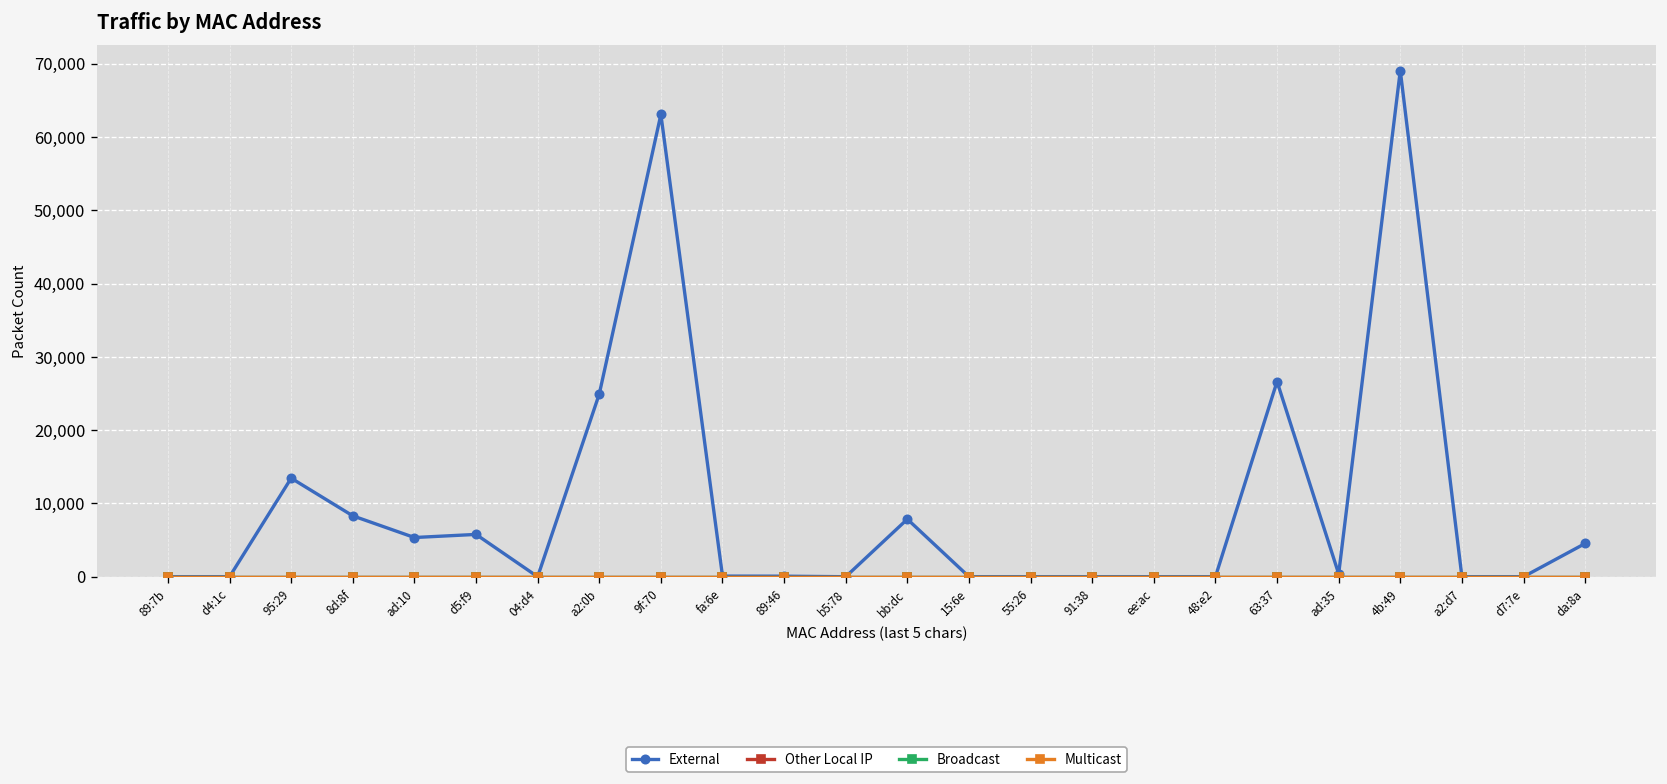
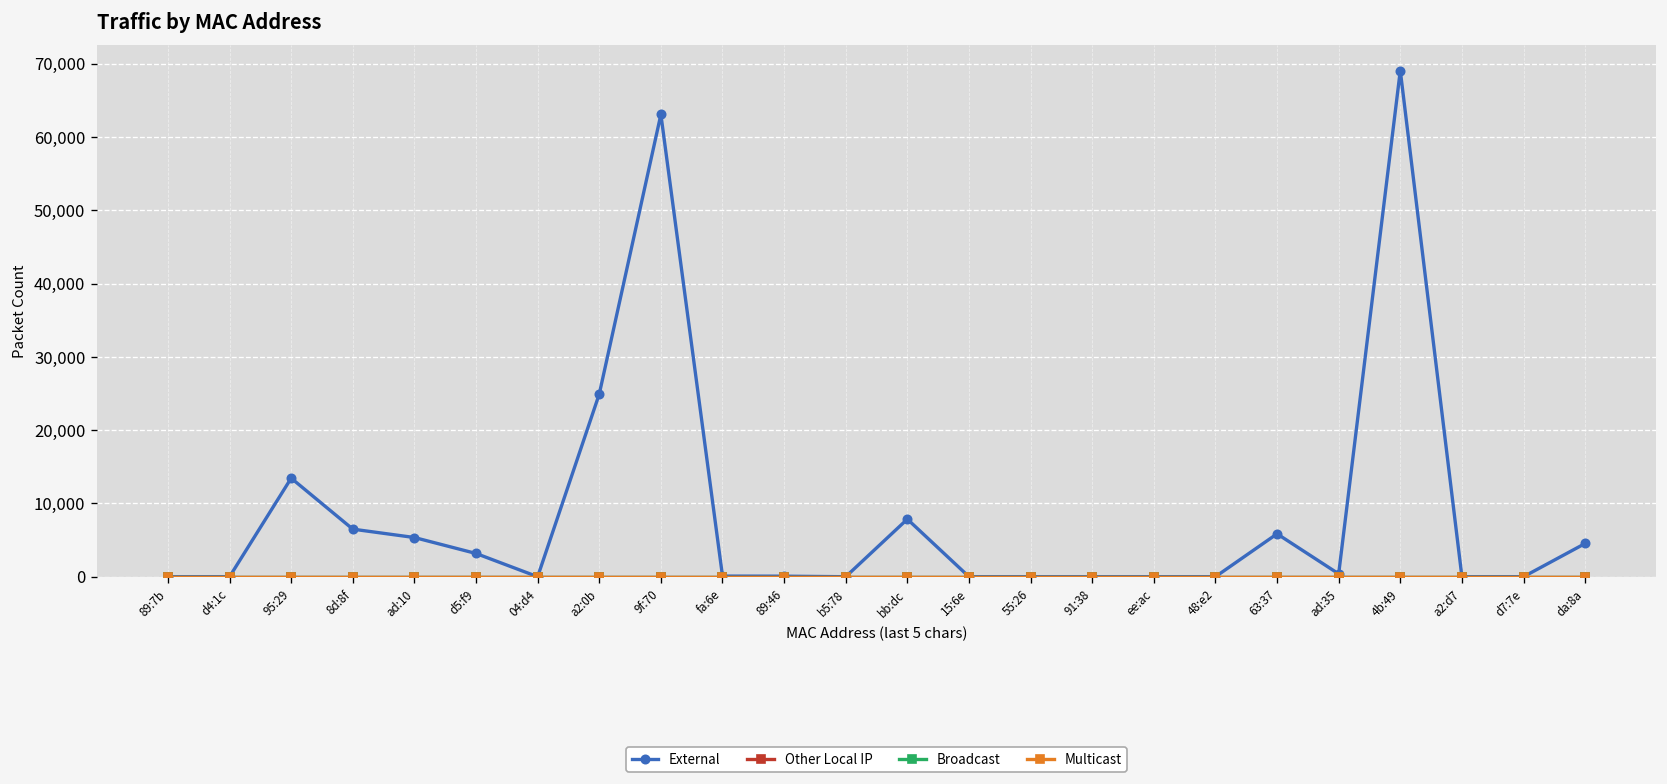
  {
    "External": {
      "95:29": "13,000",
-     "8d:8f": "8,000",
+     "8d:8f": "6,000",
      "ad:10": "5,000",
-     "d5:f9": "6,000",
+     "d5:f9": "3,000",
      "a2:0b": "25,000",
      "9f:70": "63,000",
      "bb:dc": "8,000",
-     "63:37": "27,000",
+     "63:37": "6,000",
      "4b:49": "69,000",
      "da:8a": "5,000"
    },
    "Multicast": {
      "95:29": "0",
      "8d:8f": "0",
      "ad:10": "0",
      "d5:f9": "0",
      "a2:0b": "0",
      "9f:70": "0",
      "bb:dc": "0",
      "63:37": "0",
      "4b:49": "0",
      "da:8a": "0"
    }
  }
